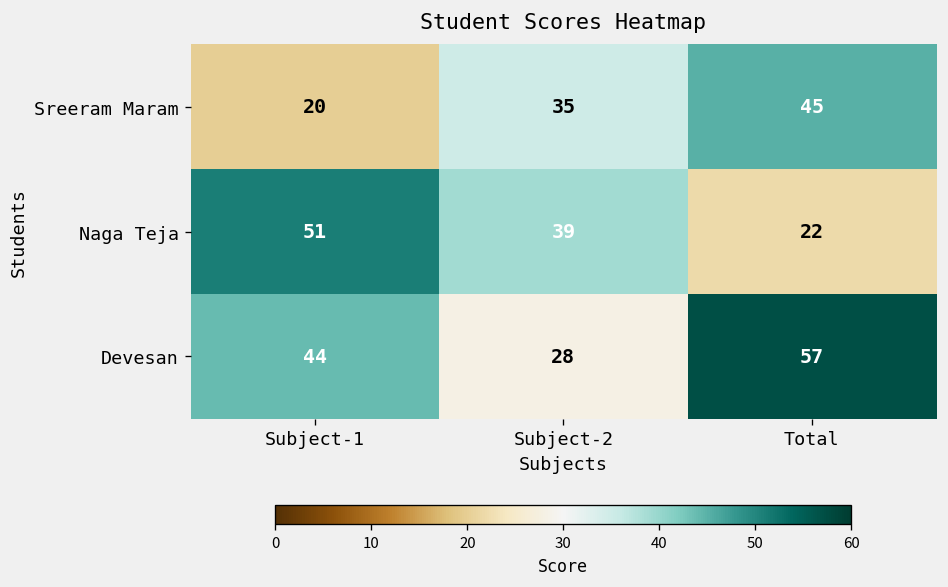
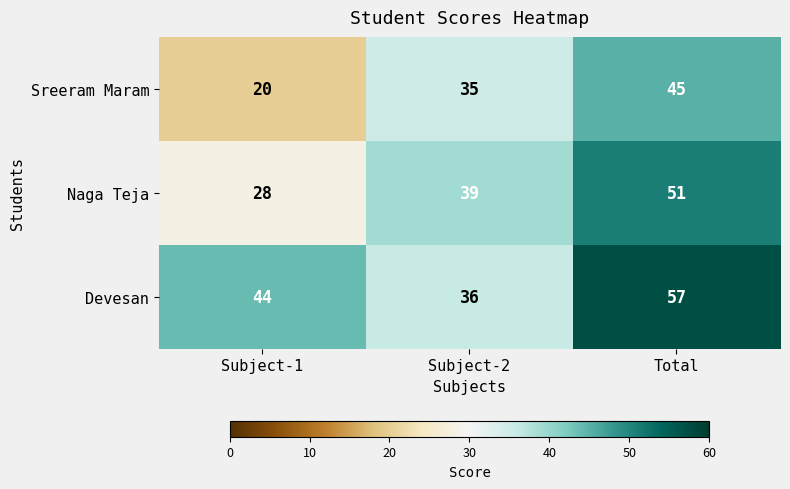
  {
    "Sreeram Maram": {
      "Subject-1": 20,
      "Subject-2": 35,
      "Total": 45
    },
    "Naga Teja": {
-     "Subject-1": 51,
+     "Subject-1": 28,
      "Subject-2": 39,
-     "Total": 22
+     "Total": 51
    },
    "Devesan": {
      "Subject-1": 44,
-     "Subject-2": 28,
+     "Subject-2": 36,
      "Total": 57
    }
  }
